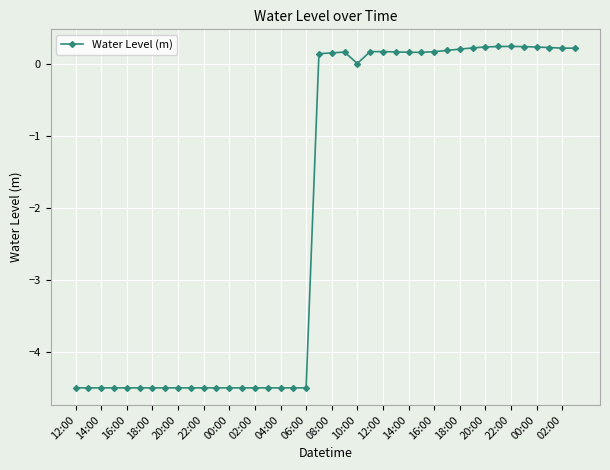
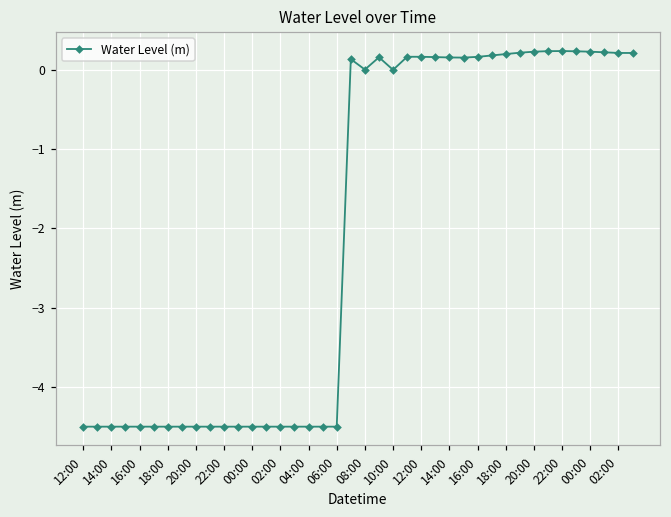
  {
    "04:00": -4.5,
    "06:00": -4.5,
-   "08:00": 0.1,
+   "08:00": 0.0,
    "10:00": 0.0
  }
